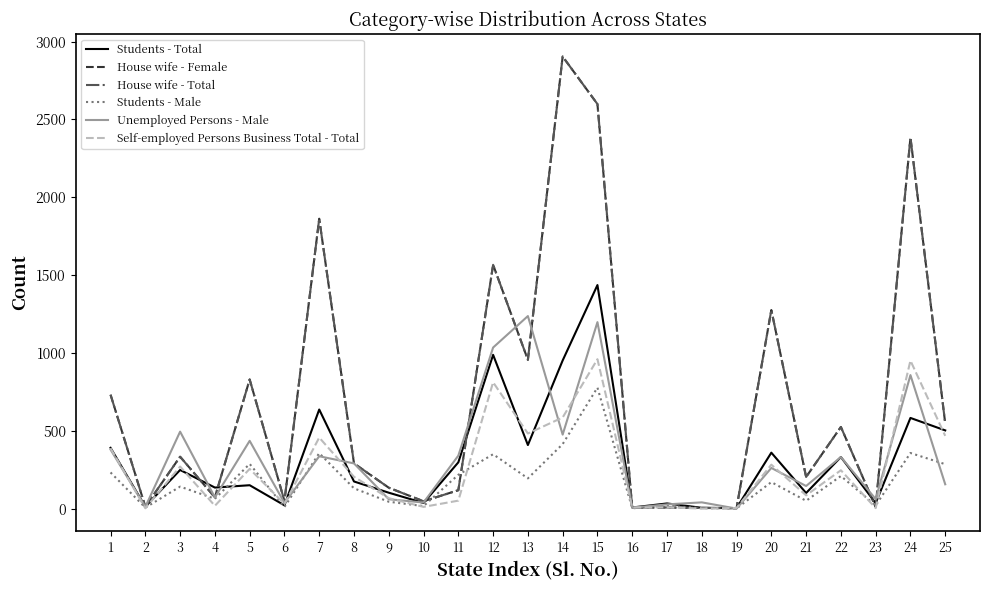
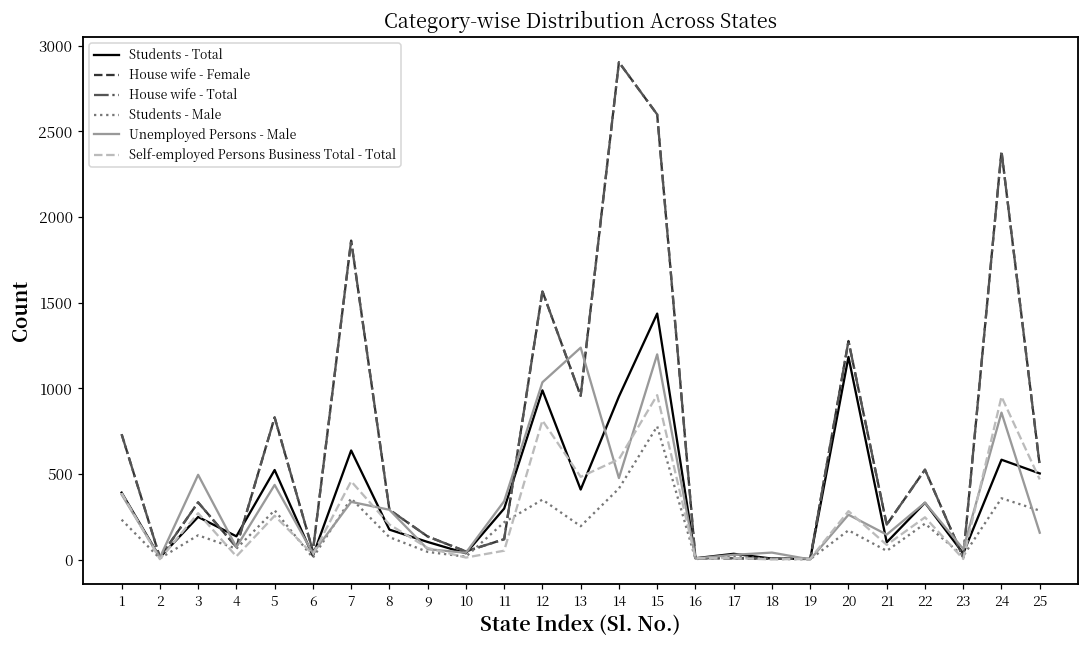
  {
    "Students - Total": {
      "3": 250,
      "4": 140,
-     "5": 150,
+     "5": 520,
      "7": 640,
      "8": 180,
      "9": 100,
      "11": 300,
      "12": 990,
      "13": 410,
      "14": 950,
      "15": 1440,
-     "20": 360,
+     "20": 1180,
      "24": 580,
      "25": 500
    }
  }
